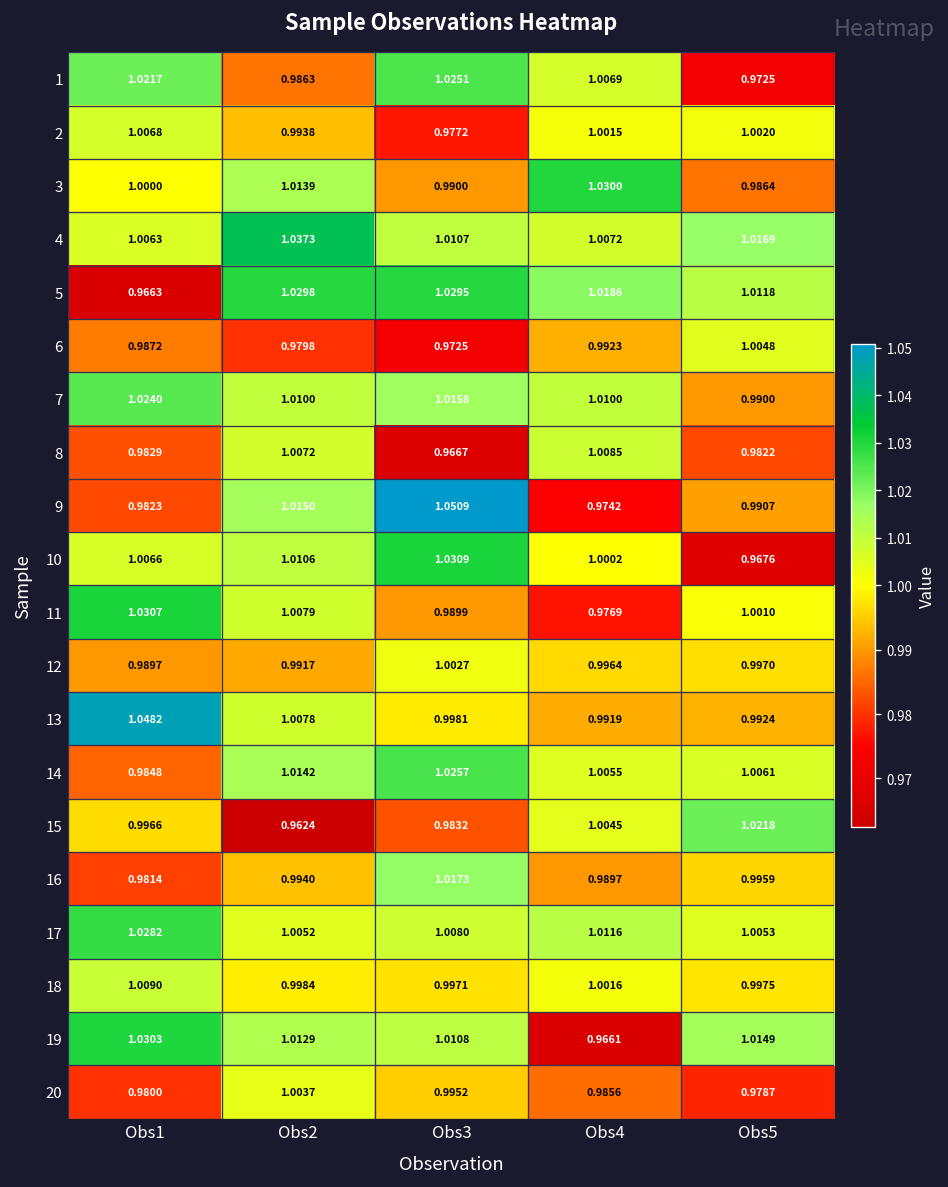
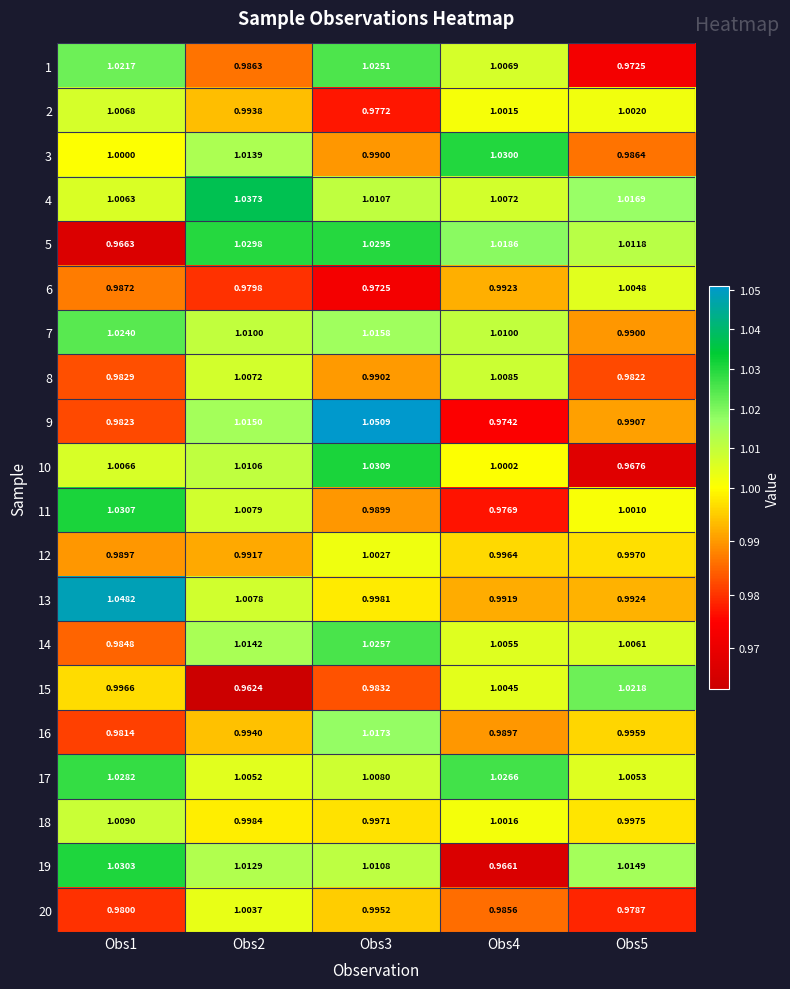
  {
    "1": {
      "Obs1": 1.0217,
      "Obs2": 0.9863,
      "Obs3": 1.0251,
      "Obs4": 1.0069,
      "Obs5": 0.9725
    },
    "2": {
      "Obs1": 1.0068,
      "Obs2": 0.9938,
      "Obs3": 0.9772,
      "Obs4": 1.0015,
      "Obs5": 1.0020
    },
    "3": {
      "Obs1": 1.0000,
      "Obs2": 1.0139,
      "Obs3": 0.9900,
      "Obs4": 1.0300,
      "Obs5": 0.9864
    },
    "4": {
      "Obs1": 1.0063,
      "Obs2": 1.0373,
      "Obs3": 1.0107,
      "Obs4": 1.0072,
      "Obs5": 1.0169
    },
    "5": {
      "Obs1": 0.9663,
      "Obs2": 1.0298,
      "Obs3": 1.0295,
      "Obs4": 1.0186,
      "Obs5": 1.0118
    },
    "6": {
      "Obs1": 0.9872,
      "Obs2": 0.9798,
      "Obs3": 0.9725,
      "Obs4": 0.9923,
      "Obs5": 1.0048
    },
    "7": {
      "Obs1": 1.0240,
      "Obs2": 1.0100,
      "Obs3": 1.0158,
      "Obs4": 1.0100,
      "Obs5": 0.9900
    },
    "8": {
      "Obs1": 0.9829,
      "Obs2": 1.0072,
-     "Obs3": 0.9667,
+     "Obs3": 0.9902,
      "Obs4": 1.0085,
      "Obs5": 0.9822
    },
    "9": {
      "Obs1": 0.9823,
      "Obs2": 1.0150,
      "Obs3": 1.0509,
      "Obs4": 0.9742,
      "Obs5": 0.9907
    },
    "10": {
      "Obs1": 1.0066,
      "Obs2": 1.0106,
      "Obs3": 1.0309,
      "Obs4": 1.0002,
      "Obs5": 0.9676
    },
    "11": {
      "Obs1": 1.0307,
      "Obs2": 1.0079,
      "Obs3": 0.9899,
      "Obs4": 0.9769,
      "Obs5": 1.0010
    },
    "12": {
      "Obs1": 0.9897,
      "Obs2": 0.9917,
      "Obs3": 1.0027,
      "Obs4": 0.9964,
      "Obs5": 0.9970
    },
    "13": {
      "Obs1": 1.0482,
      "Obs2": 1.0078,
      "Obs3": 0.9981,
      "Obs4": 0.9919,
      "Obs5": 0.9924
    },
    "14": {
      "Obs1": 0.9848,
      "Obs2": 1.0142,
      "Obs3": 1.0257,
      "Obs4": 1.0055,
      "Obs5": 1.0061
    },
    "15": {
      "Obs1": 0.9966,
      "Obs2": 0.9624,
      "Obs3": 0.9832,
      "Obs4": 1.0045,
      "Obs5": 1.0218
    },
    "16": {
      "Obs1": 0.9814,
      "Obs2": 0.9940,
      "Obs3": 1.0173,
      "Obs4": 0.9897,
      "Obs5": 0.9959
    },
    "17": {
      "Obs1": 1.0282,
      "Obs2": 1.0052,
      "Obs3": 1.0080,
-     "Obs4": 1.0116,
+     "Obs4": 1.0266,
      "Obs5": 1.0053
    },
    "18": {
      "Obs1": 1.0090,
      "Obs2": 0.9984,
      "Obs3": 0.9971,
      "Obs4": 1.0016,
      "Obs5": 0.9975
    },
    "19": {
      "Obs1": 1.0303,
      "Obs2": 1.0129,
      "Obs3": 1.0108,
      "Obs4": 0.9661,
      "Obs5": 1.0149
    },
    "20": {
      "Obs1": 0.9800,
      "Obs2": 1.0037,
      "Obs3": 0.9952,
      "Obs4": 0.9856,
      "Obs5": 0.9787
    }
  }
